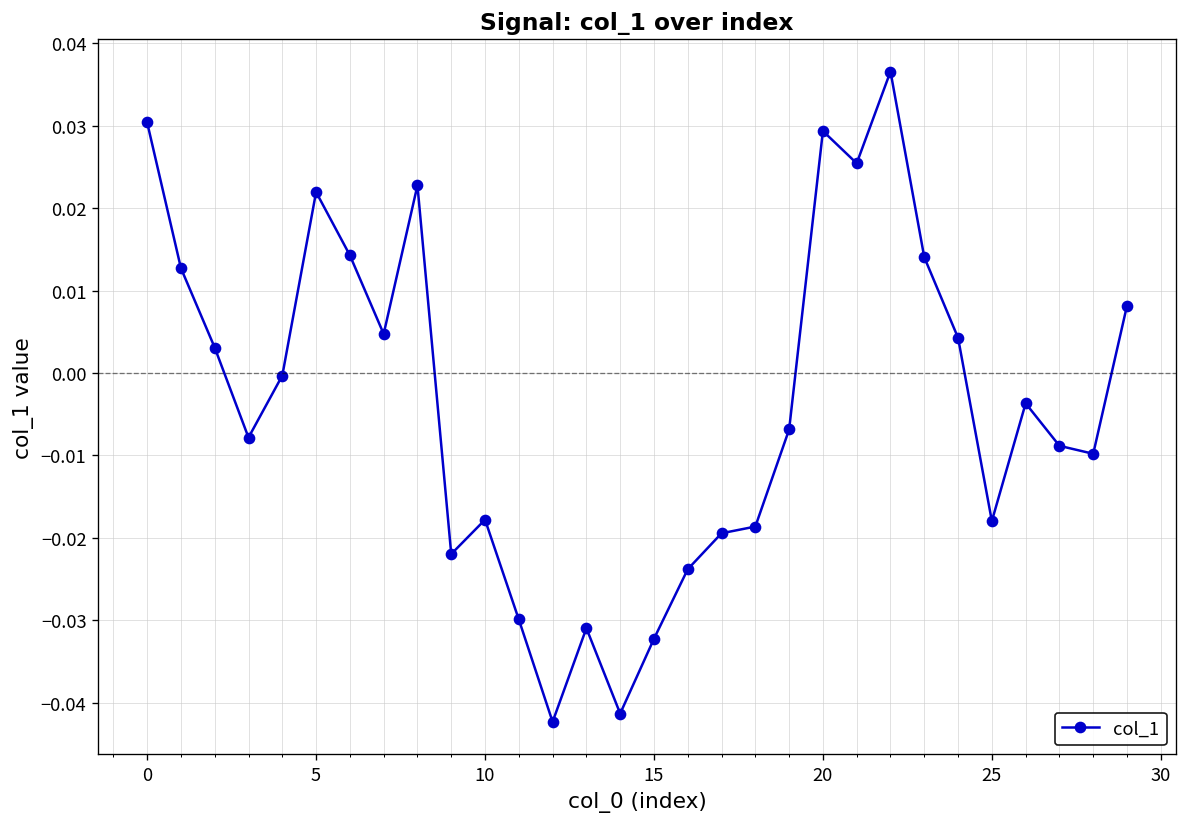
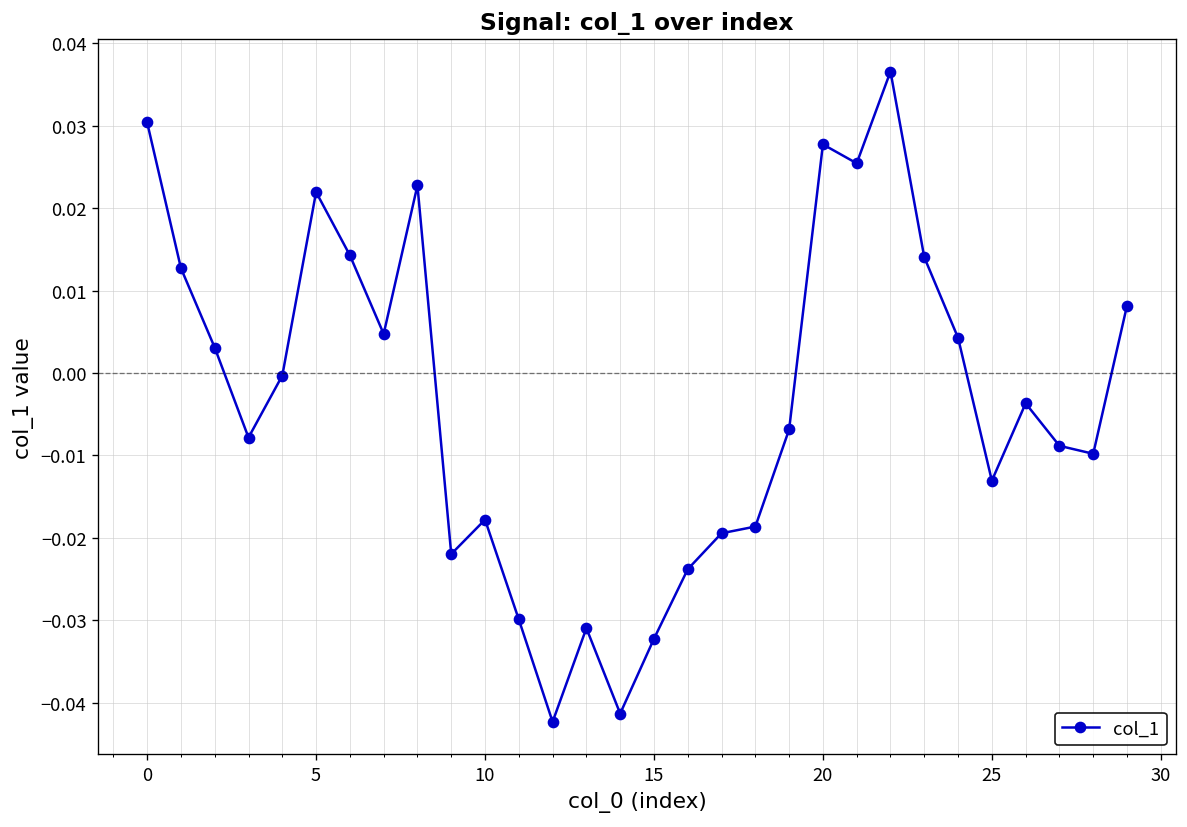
  {
    "0": 0.030,
    "5": 0.022,
    "10": -0.018,
    "15": -0.032,
-   "20": 0.029,
-   "25": -0.018
+   "20": 0.028,
+   "25": -0.013
  }
